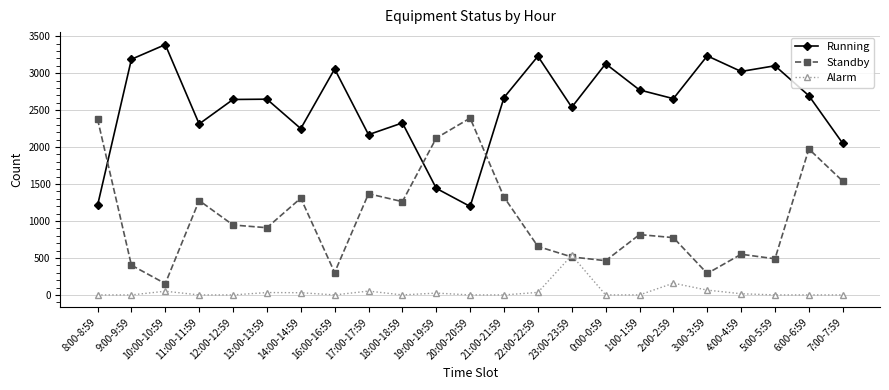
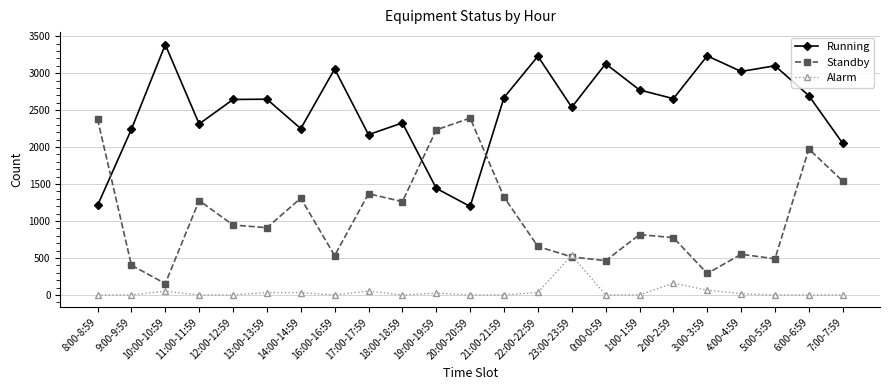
  {
    "Running": {
      "8:00-8:59": 1200,
-     "9:00-9:59": 3200,
+     "9:00-9:59": 2200,
      "10:00-10:59": 3400,
      "11:00-11:59": 2300,
      "12:00-12:59": 2600,
      "13:00-13:59": 2600,
      "14:00-14:59": 2300,
      "16:00-16:59": 3100,
      "17:00-17:59": 2200,
      "18:00-18:59": 2300,
      "19:00-19:59": 1400,
      "20:00-20:59": 1200,
      "21:00-21:59": 2700,
      "22:00-22:59": 3200,
      "23:00-23:59": 2500,
      "0:00-0:59": 3100,
      "1:00-1:59": 2800,
      "2:00-2:59": 2700,
      "3:00-3:59": 3200,
      "4:00-4:59": 3000,
      "5:00-5:59": 3100,
      "6:00-6:59": 2700,
      "7:00-7:59": 2100
    },
    "Standby": {
      "8:00-8:59": 2400,
      "9:00-9:59": 400,
      "10:00-10:59": 200,
      "11:00-11:59": 1300,
      "12:00-12:59": 900,
      "13:00-13:59": 900,
      "14:00-14:59": 1300,
-     "16:00-16:59": 300,
+     "16:00-16:59": 500,
      "17:00-17:59": 1400,
      "18:00-18:59": 1300,
-     "19:00-19:59": 2100,
+     "19:00-19:59": 2200,
      "20:00-20:59": 2400,
      "21:00-21:59": 1300,
      "22:00-22:59": 700,
      "0:00-0:59": 500,
      "1:00-1:59": 800,
      "2:00-2:59": 800,
      "3:00-3:59": 300,
      "4:00-4:59": 600,
      "5:00-5:59": 500,
      "6:00-6:59": 2000,
      "7:00-7:59": 1500
    },
    "Alarm": {
      "8:00-8:59": 0,
      "9:00-9:59": 0,
      "10:00-10:59": 100,
      "11:00-11:59": 0,
      "12:00-12:59": 0,
      "13:00-13:59": 0,
      "14:00-14:59": 0,
      "16:00-16:59": 0,
      "17:00-17:59": 100,
      "18:00-18:59": 0,
      "19:00-19:59": 0,
      "20:00-20:59": 0,
      "21:00-21:59": 0,
      "22:00-22:59": 0,
      "0:00-0:59": 0,
      "1:00-1:59": 0,
      "2:00-2:59": 200,
      "3:00-3:59": 100,
      "4:00-4:59": 0,
      "5:00-5:59": 0,
      "6:00-6:59": 0,
      "7:00-7:59": 0
    }
  }
